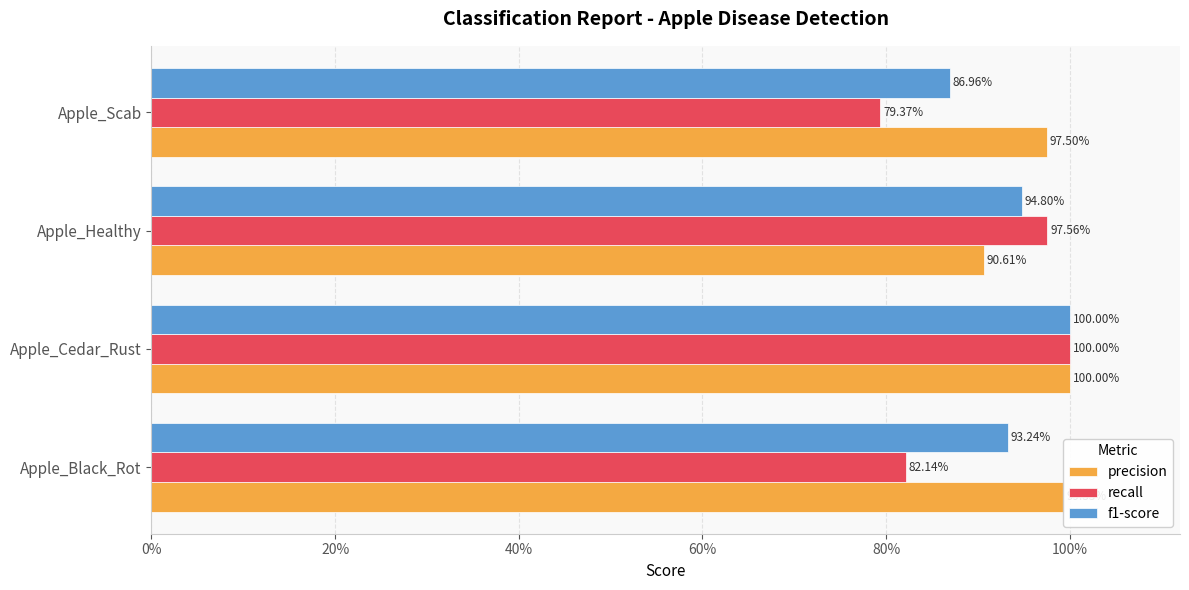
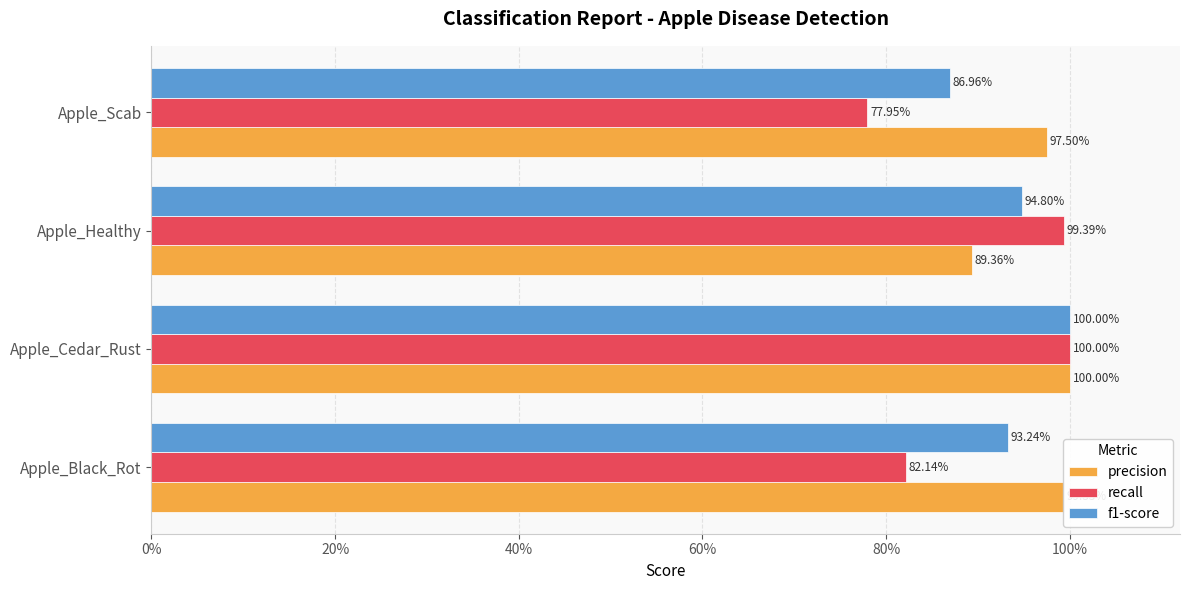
  {
    "precision": {
      "Apple_Scab": "97.50%",
-     "Apple_Healthy": "90.61%",
+     "Apple_Healthy": "89.36%",
      "Apple_Cedar_Rust": "100.00%"
    },
    "recall": {
-     "Apple_Scab": "79.37%",
-     "Apple_Healthy": "97.56%",
+     "Apple_Scab": "77.95%",
+     "Apple_Healthy": "99.39%",
      "Apple_Cedar_Rust": "100.00%",
      "Apple_Black_Rot": "82.14%"
    },
    "f1-score": {
      "Apple_Scab": "86.96%",
      "Apple_Healthy": "94.80%",
      "Apple_Cedar_Rust": "100.00%",
      "Apple_Black_Rot": "93.24%"
    }
  }
